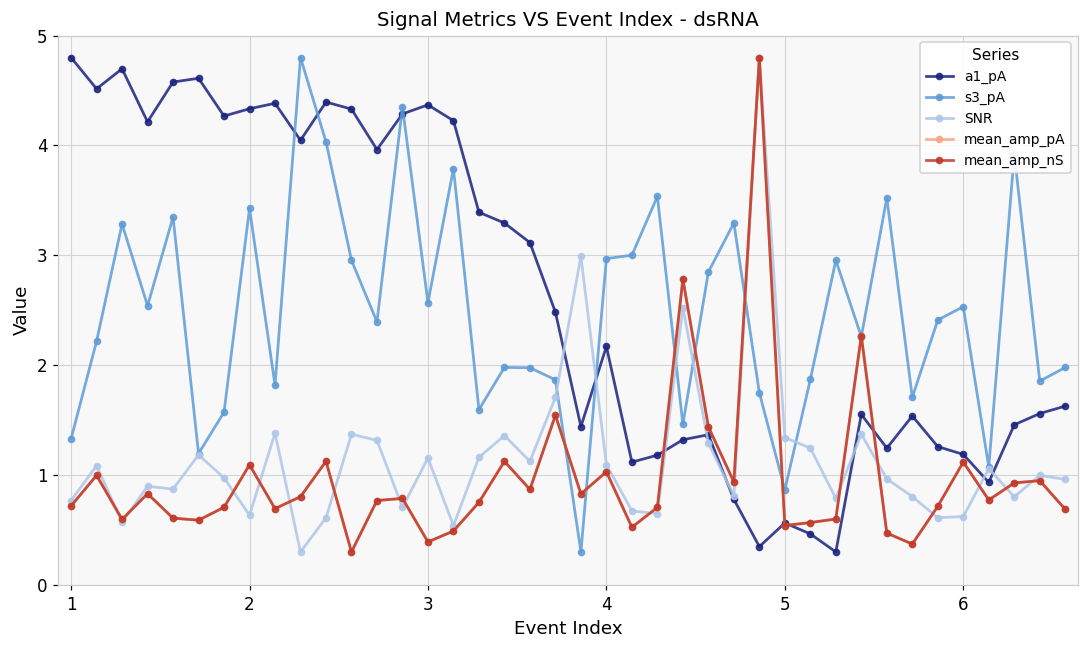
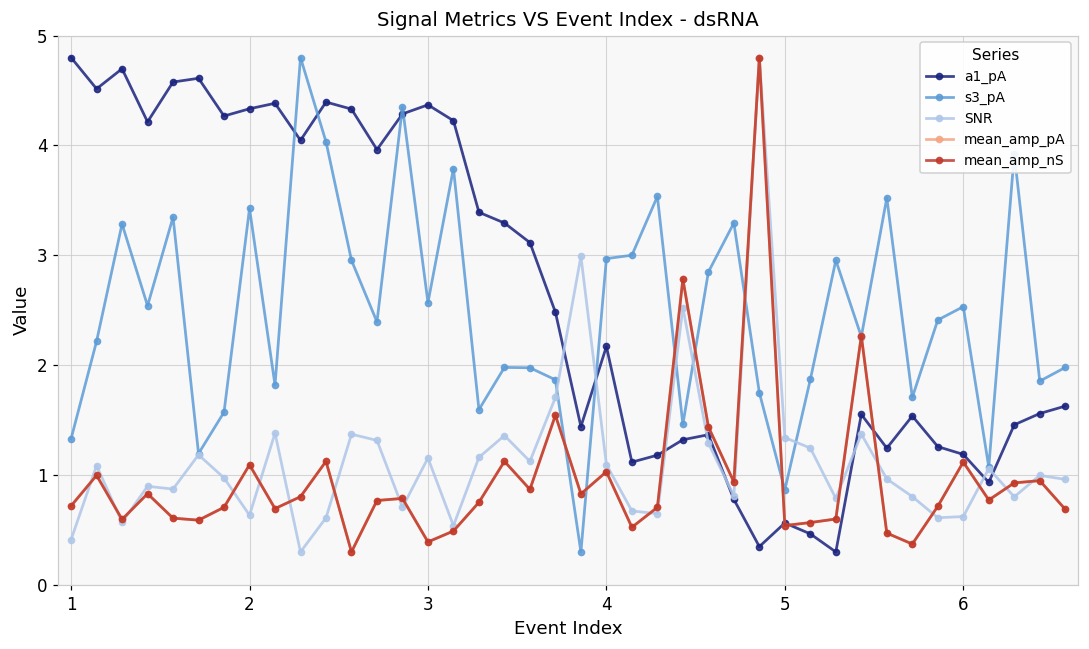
  {
    "a1_pA": {
      "1": 4.8
    },
    "s3_pA": {
      "1": 1.3
    },
    "SNR": {
-     "1": 0.8
+     "1": 0.4
    },
    "mean_amp_nS": {
      "1": 0.7
    }
  }
